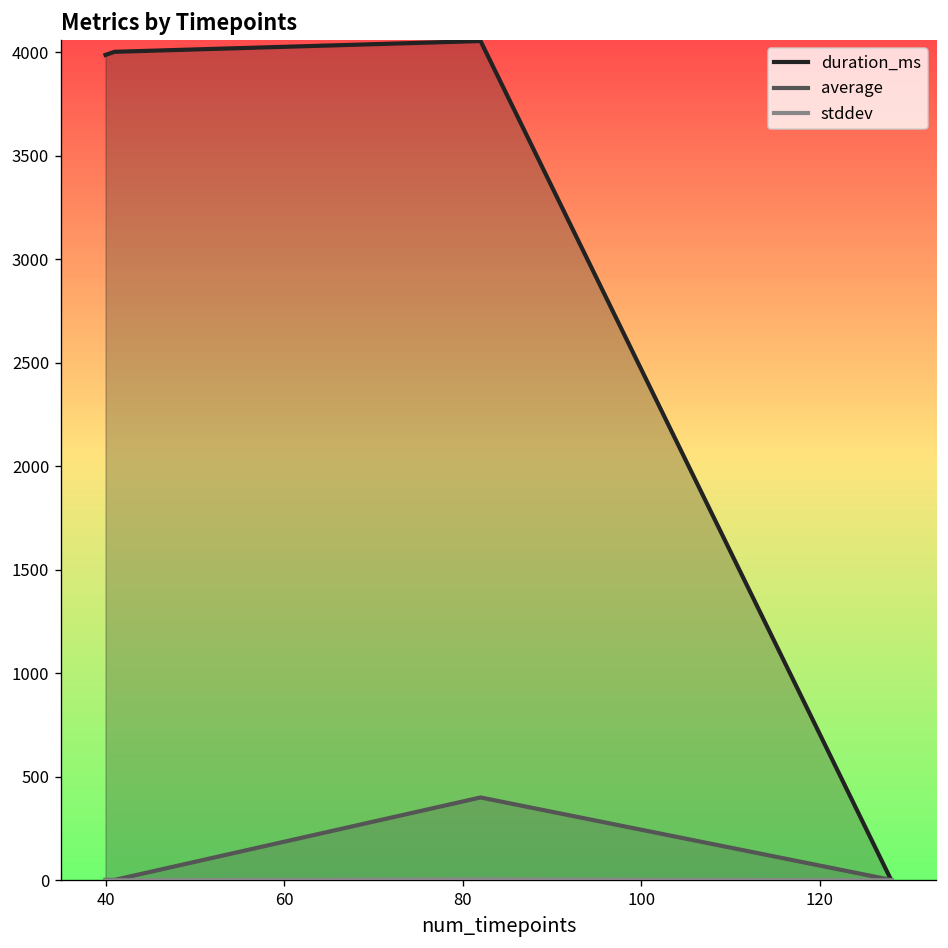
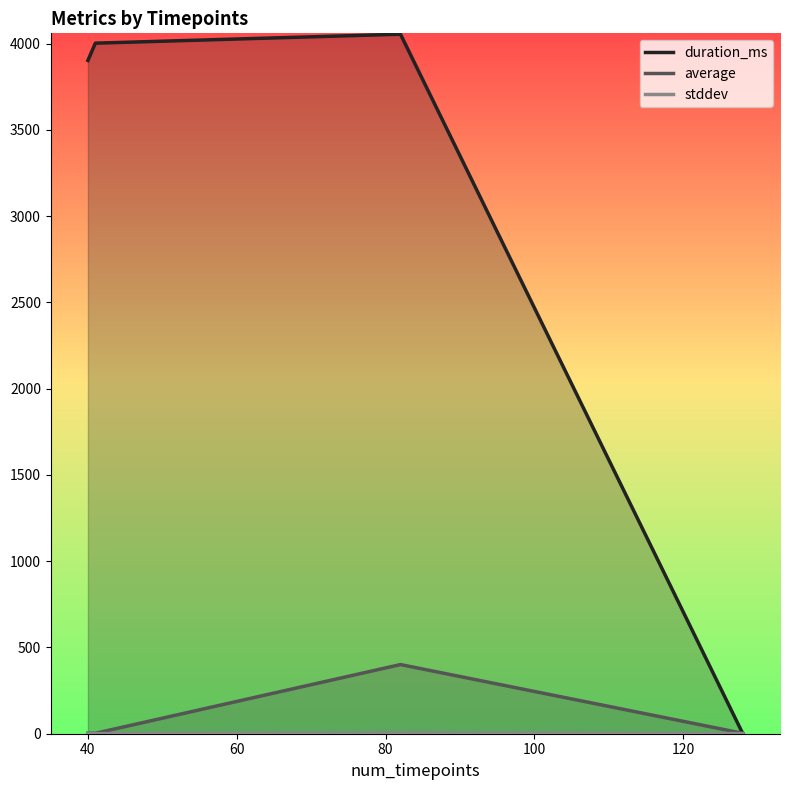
  {
    "duration_ms": {
-     "40": 3990
+     "40": 3900
    }
  }
